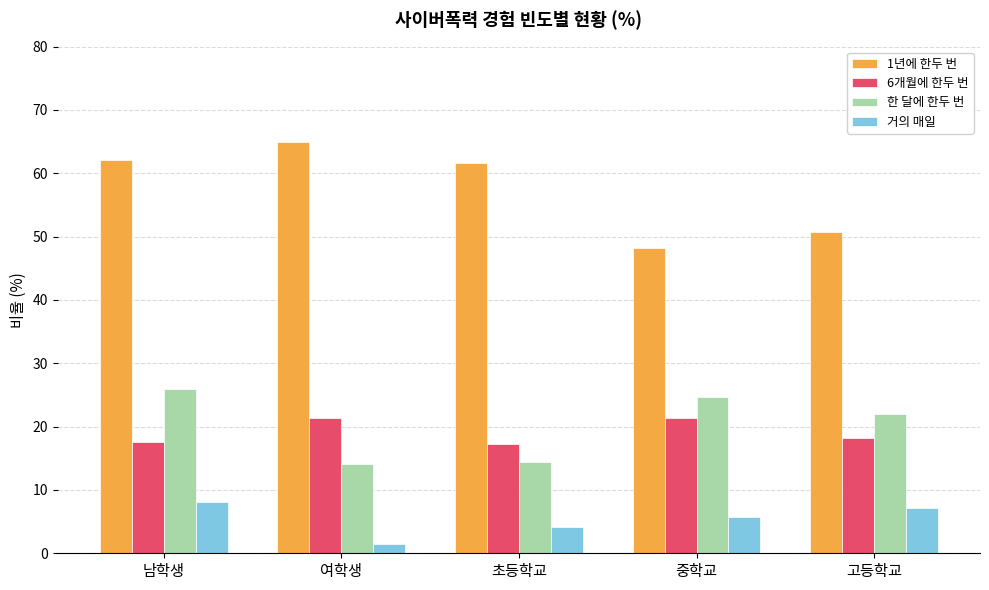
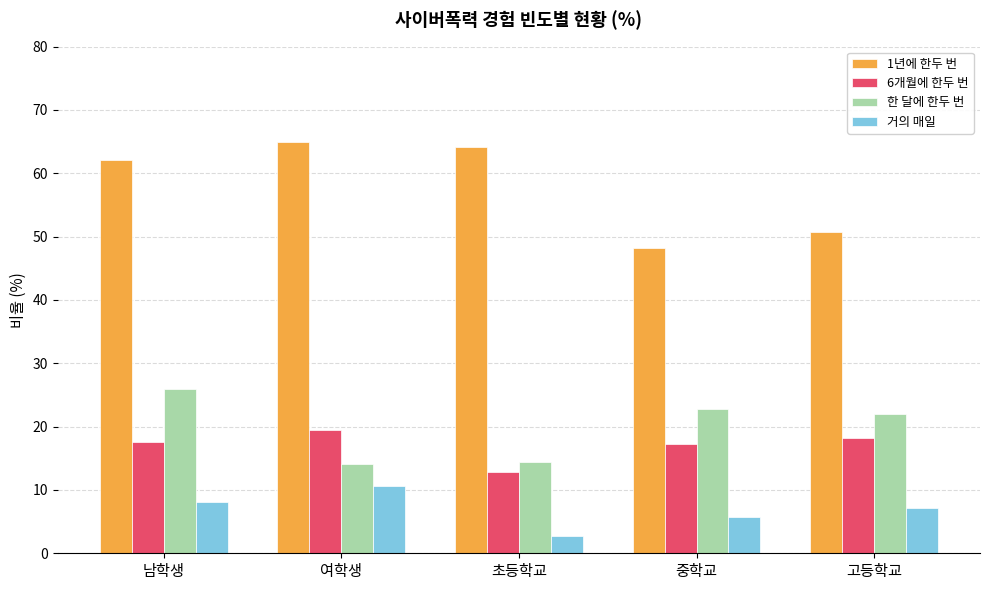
  {
    "1년에 한두 번": {
      "남학생": 62,
      "여학생": 65,
-     "초등학교": 62,
+     "초등학교": 64,
      "중학교": 48,
      "고등학교": 51
    },
    "6개월에 한두 번": {
      "남학생": 18,
-     "여학생": 21,
-     "초등학교": 17,
-     "중학교": 21,
+     "여학생": 19,
+     "초등학교": 13,
+     "중학교": 17,
      "고등학교": 18
    },
    "한 달에 한두 번": {
      "남학생": 26,
      "여학생": 14,
      "초등학교": 14,
-     "중학교": 25,
+     "중학교": 23,
      "고등학교": 22
    },
    "거의 매일": {
      "남학생": 8,
-     "여학생": 2,
-     "초등학교": 4,
+     "여학생": 11,
+     "초등학교": 3,
      "중학교": 6,
      "고등학교": 7
    }
  }
